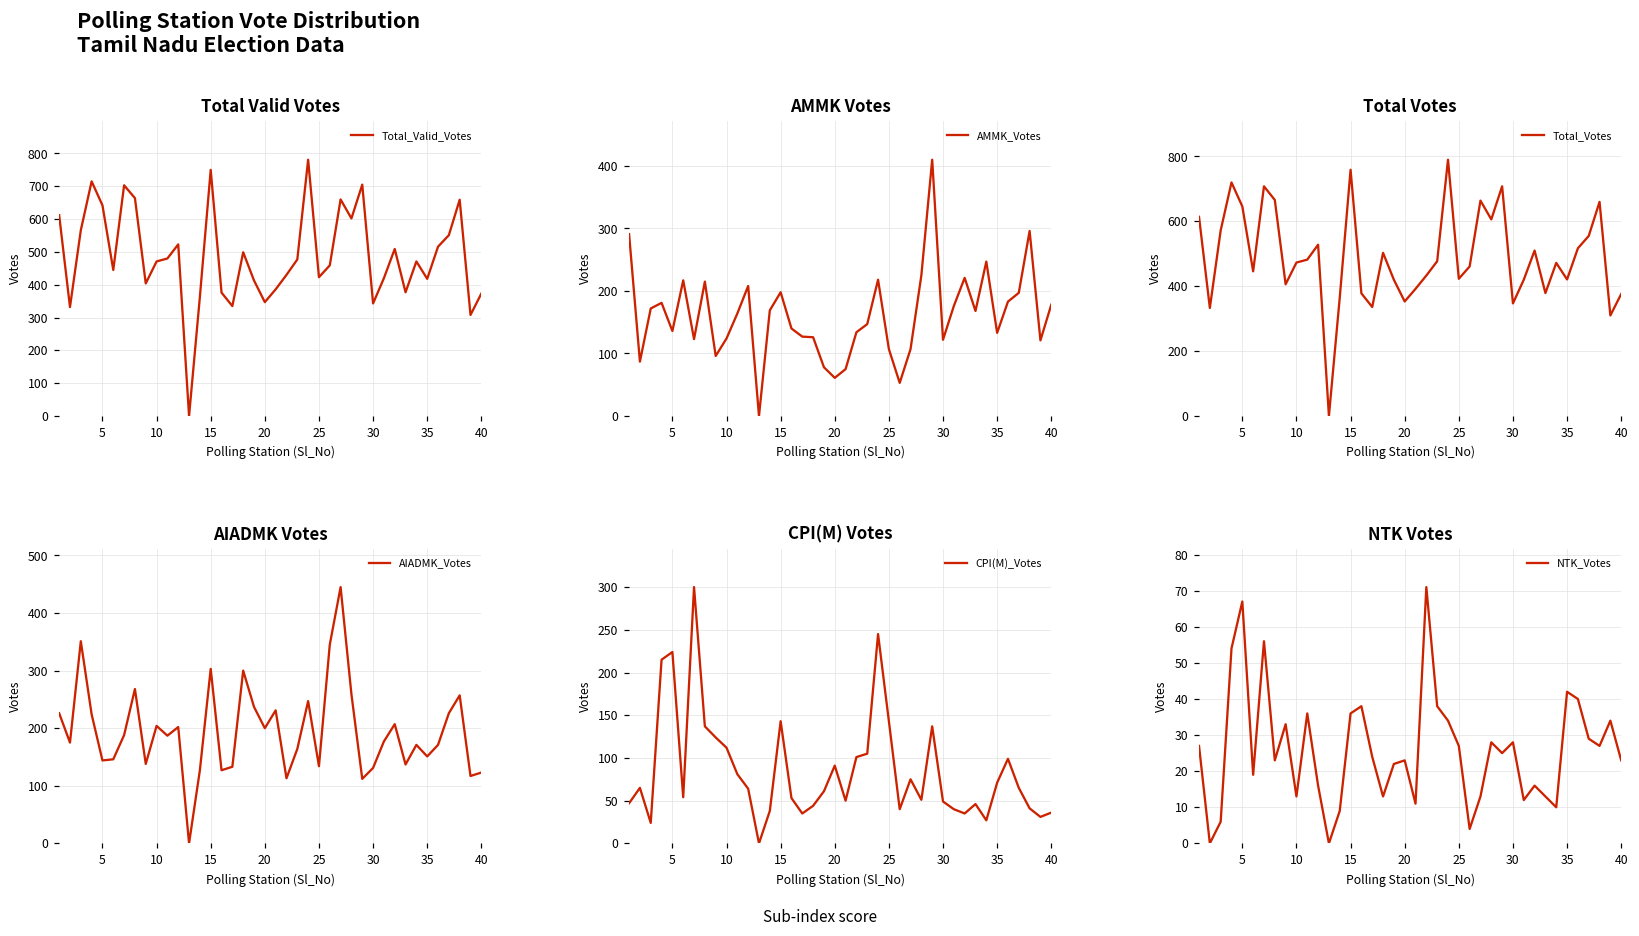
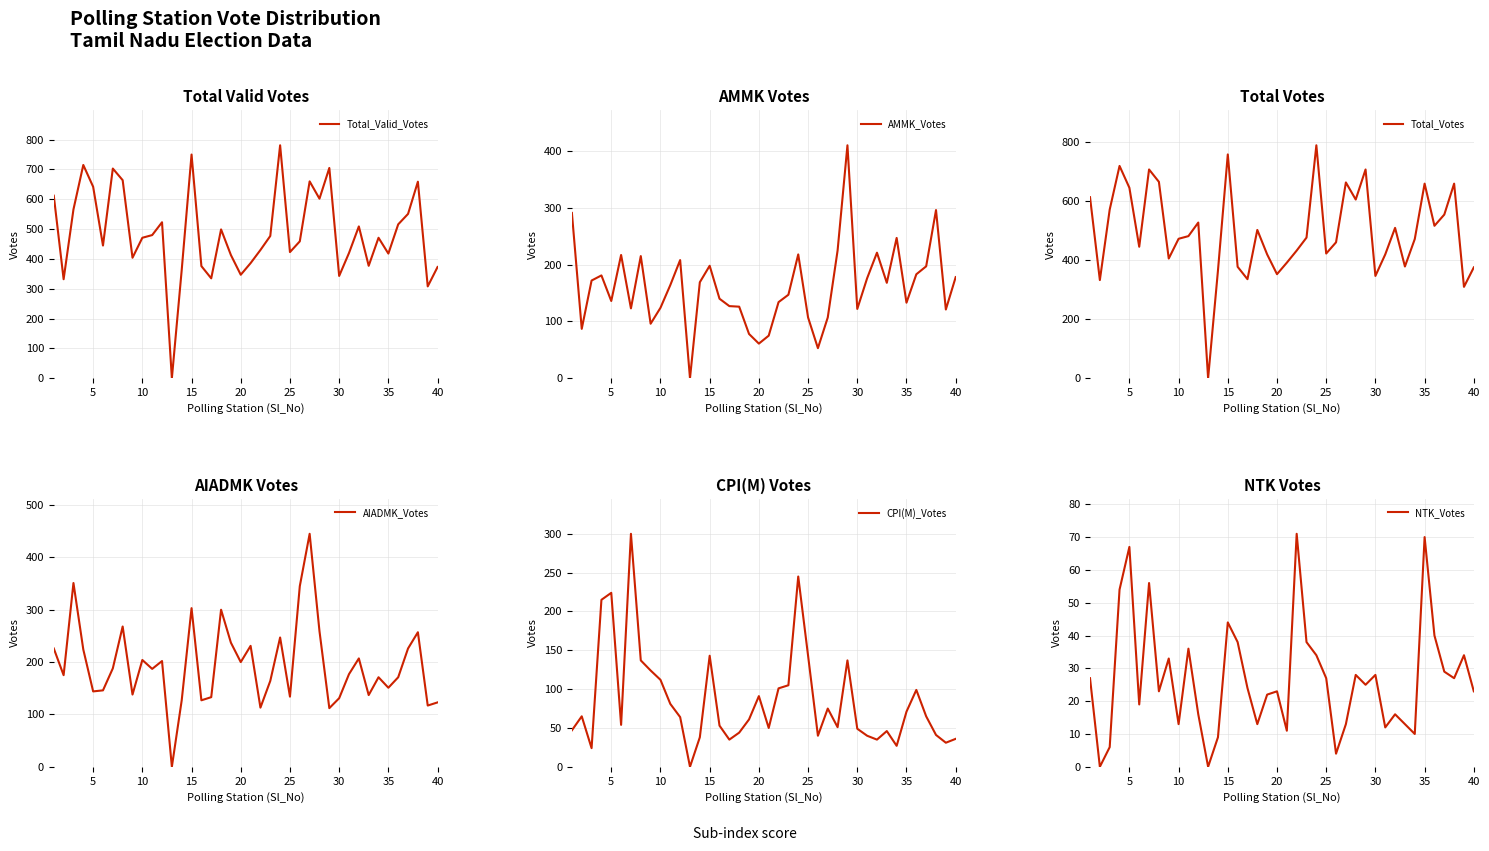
  {
    "Total Valid Votes": {
      "5": 640,
      "10": 470,
      "15": 750,
      "20": 350,
      "25": 420,
      "30": 340,
      "35": 420,
      "40": 370
    },
    "AMMK Votes": {
      "5": 140,
      "10": 120,
      "15": 200,
      "20": 60,
      "25": 110,
      "30": 120,
      "35": 130,
      "40": 180
    },
    "Total Votes": {
      "5": 650,
      "10": 470,
      "15": 760,
      "20": 350,
      "25": 420,
      "30": 350,
-     "35": 420,
+     "35": 660,
      "40": 380
    },
    "AIADMK Votes": {
      "5": 140,
      "10": 200,
      "15": 300,
      "20": 200,
      "25": 130,
      "30": 130,
      "35": 150,
      "40": 120
    },
    "CPI(M) Votes": {
      "5": 220,
      "10": 110,
      "15": 140,
      "20": 90,
      "25": 140,
      "30": 50,
      "35": 70,
      "40": 40
    },
    "NTK Votes": {
      "5": 67,
      "10": 13,
-     "15": 36,
+     "15": 44,
      "20": 23,
      "25": 27,
      "30": 28,
-     "35": 42,
+     "35": 70,
      "40": 23
    }
  }
